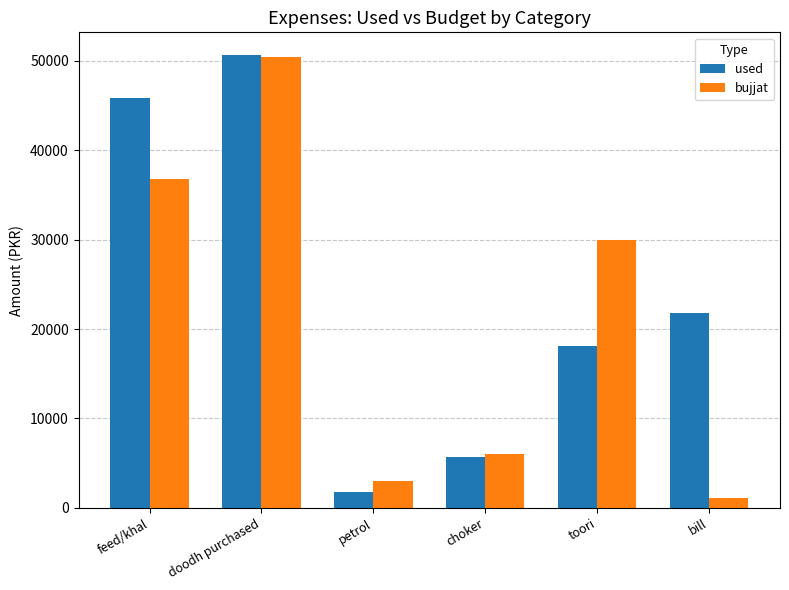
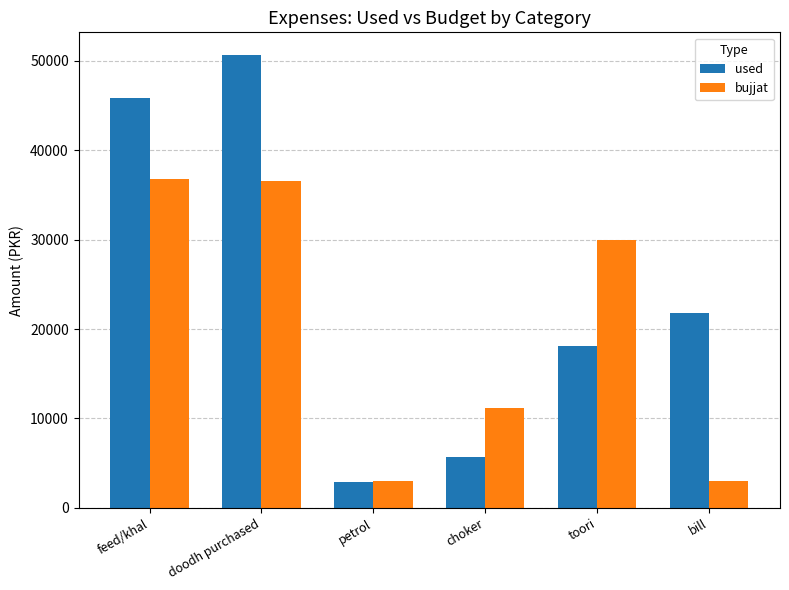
  {
    "used": {
      "feed/khal": 46000,
      "doodh purchased": 51000,
-     "petrol": 2000,
+     "petrol": 3000,
      "choker": 6000,
      "toori": 18000,
      "bill": 22000
    },
    "bujjat": {
      "feed/khal": 37000,
-     "doodh purchased": 50000,
+     "doodh purchased": 37000,
      "petrol": 3000,
-     "choker": 6000,
+     "choker": 11000,
      "toori": 30000,
-     "bill": 1000
+     "bill": 3000
    }
  }
